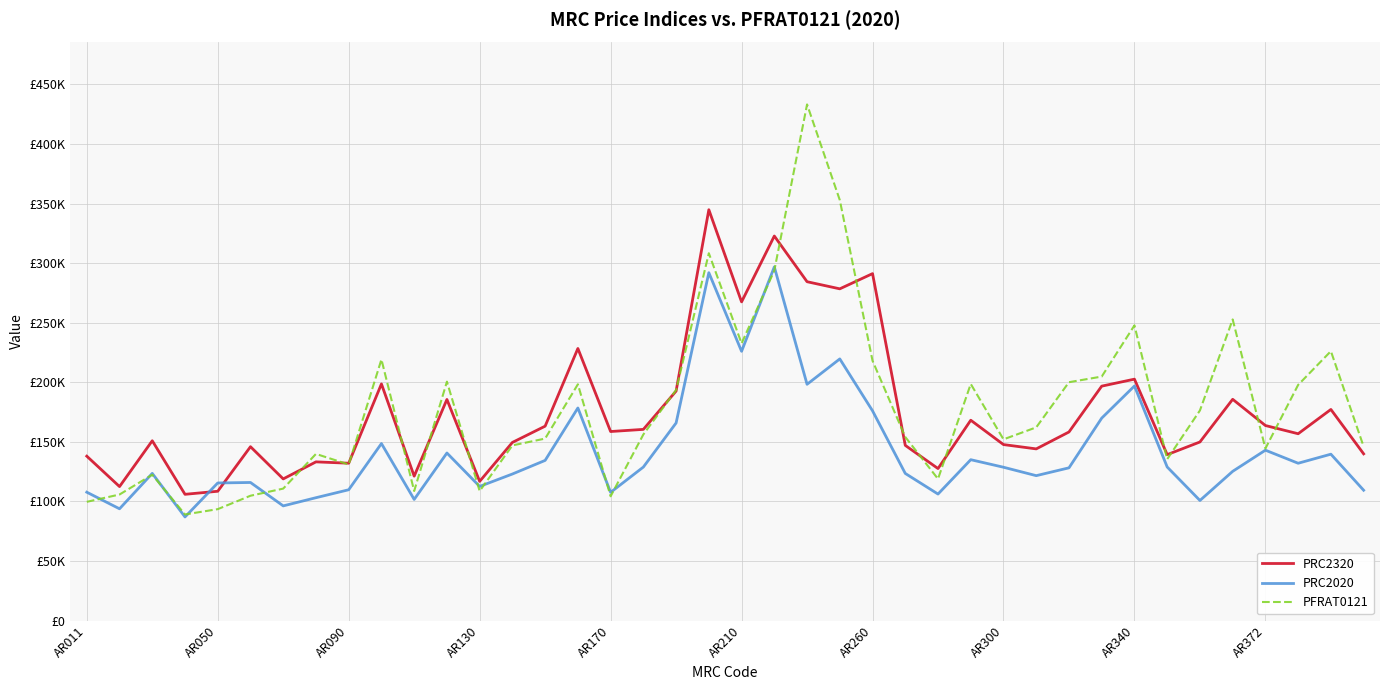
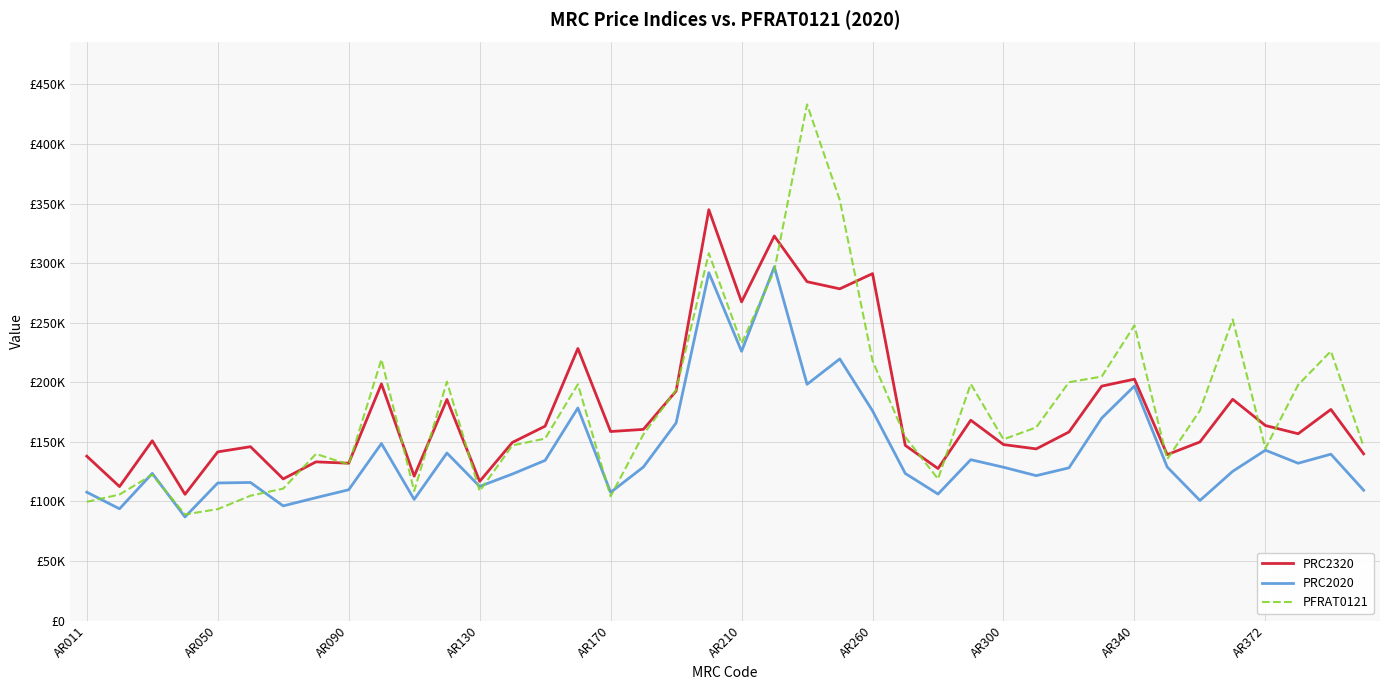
  {
    "PRC2320": {
      "AR011": "£138000",
-     "AR050": "£109000",
+     "AR050": "£142000",
      "AR130": "£117000",
      "AR170": "£159000",
      "AR210": "£267000",
      "AR260": "£291000",
      "AR300": "£148000",
      "AR340": "£203000",
      "AR372": "£164000"
    },
    "PRC2020": {
      "AR011": "£108000",
      "AR050": "£115000",
      "AR090": "£110000",
      "AR130": "£113000",
      "AR170": "£108000",
      "AR210": "£226000",
      "AR260": "£176000",
      "AR300": "£129000",
      "AR340": "£197000"
    },
    "PFRAT0121": {
      "AR011": "£100000",
      "AR050": "£94000",
      "AR130": "£109000",
      "AR170": "£104000",
      "AR210": "£233000",
      "AR260": "£218000",
      "AR300": "£152000",
      "AR340": "£248000"
    }
  }
